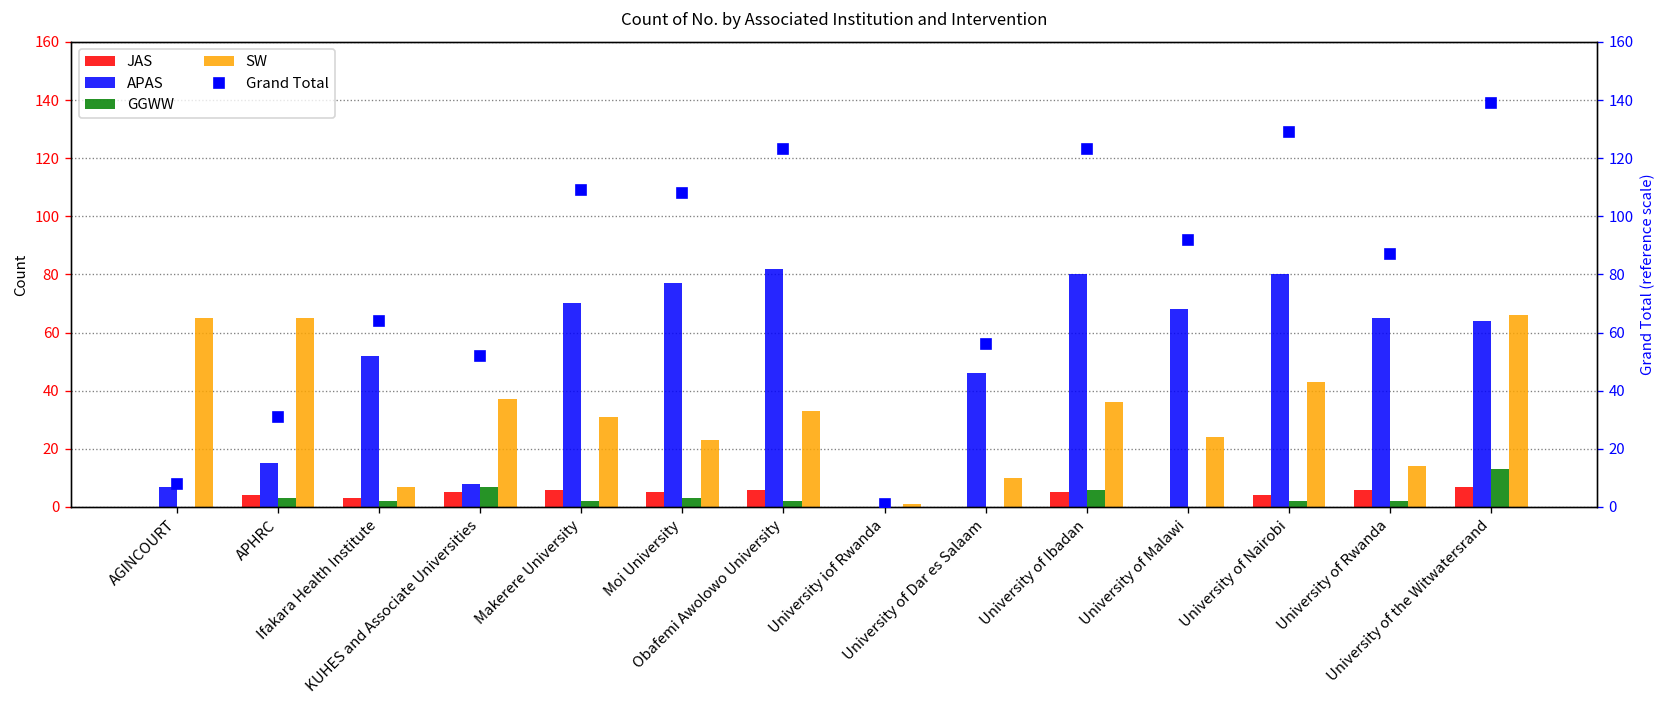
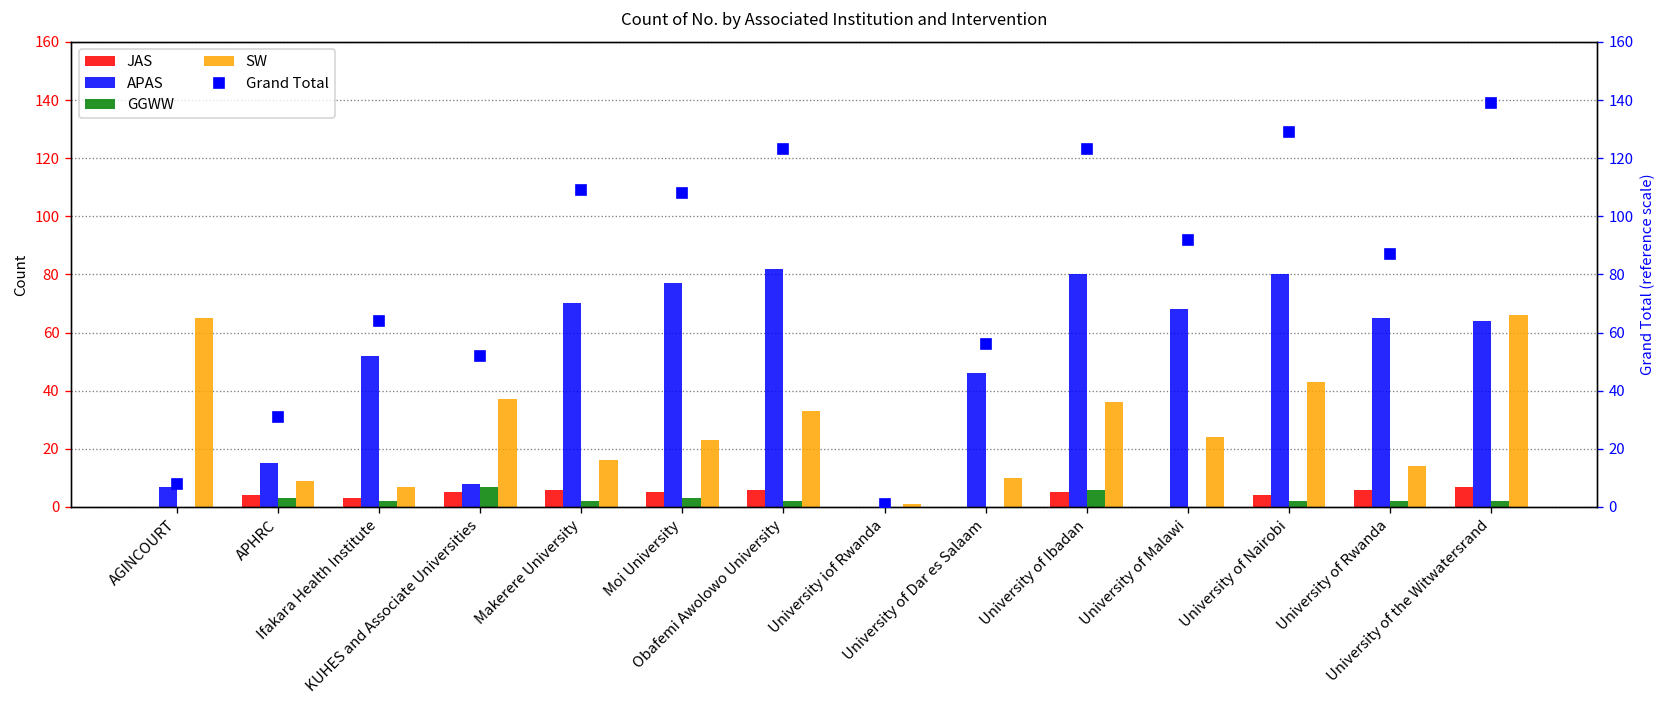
  {
    "JAS": {
      "AGINCOURT": 0,
      "APHRC": 4,
      "Ifakara Health Institute": 3,
      "KUHES and Associate Universities": 5,
      "Makerere University": 6,
      "Moi University": 5,
      "Obafemi Awolowo University": 6,
      "University iof Rwanda": 0,
      "University of Dar es Salaam": 0,
      "University of Ibadan": 5,
      "University of Malawi": 0,
      "University of Nairobi": 4,
      "University of Rwanda": 6,
      "University of the Witwatersrand": 7
    },
    "GGWW": {
      "AGINCOURT": 0,
      "APHRC": 3,
      "Ifakara Health Institute": 2,
      "KUHES and Associate Universities": 7,
      "Makerere University": 2,
      "Moi University": 3,
      "Obafemi Awolowo University": 2,
      "University iof Rwanda": 0,
      "University of Dar es Salaam": 0,
      "University of Ibadan": 6,
      "University of Malawi": 0,
      "University of Nairobi": 2,
      "University of Rwanda": 2,
-     "University of the Witwatersrand": 13
+     "University of the Witwatersrand": 2
    },
    "SW": {
      "AGINCOURT": 65,
-     "APHRC": 65,
+     "APHRC": 9,
      "Ifakara Health Institute": 7,
      "KUHES and Associate Universities": 37,
-     "Makerere University": 31,
+     "Makerere University": 16,
      "Moi University": 23,
      "Obafemi Awolowo University": 33,
      "University of Dar es Salaam": 10,
      "University of Ibadan": 36,
      "University of Malawi": 24,
      "University of Nairobi": 43,
      "University of Rwanda": 14,
      "University of the Witwatersrand": 66
    }
  }
